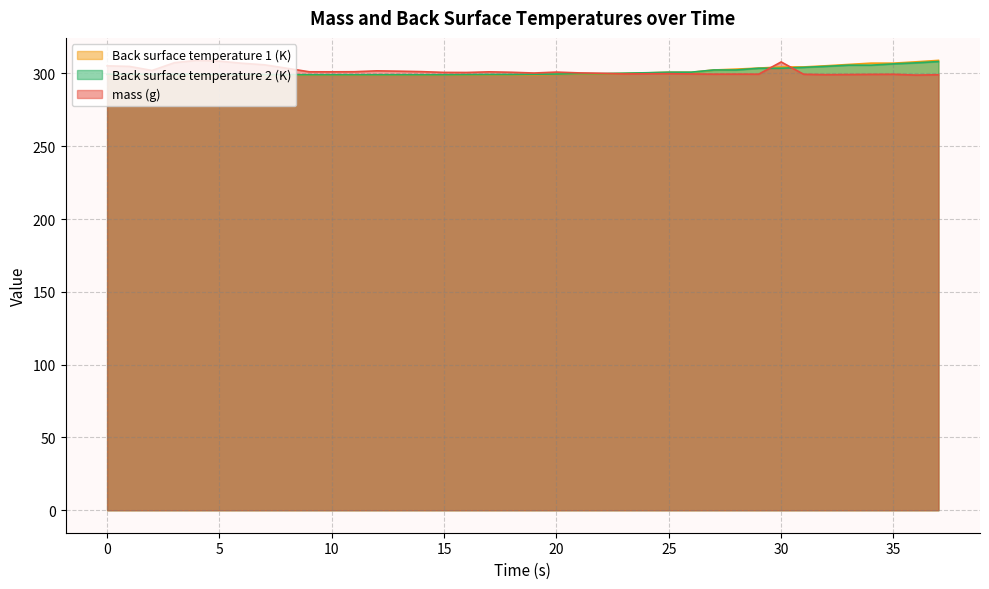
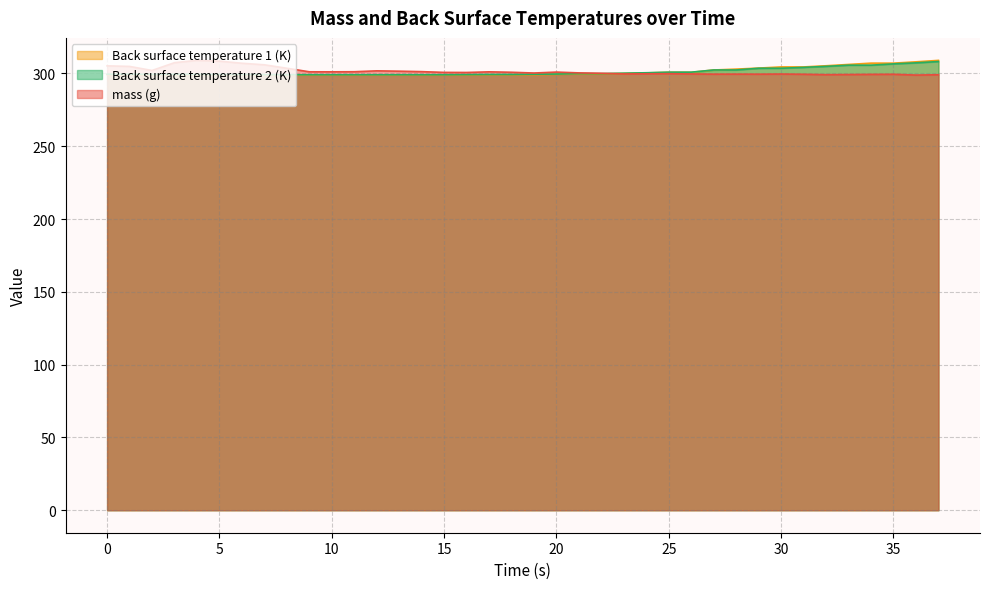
  {
    "mass (g)": {
      "10": 301,
-     "30": 308,
+     "30": 300,
      "35": 299
    }
  }
